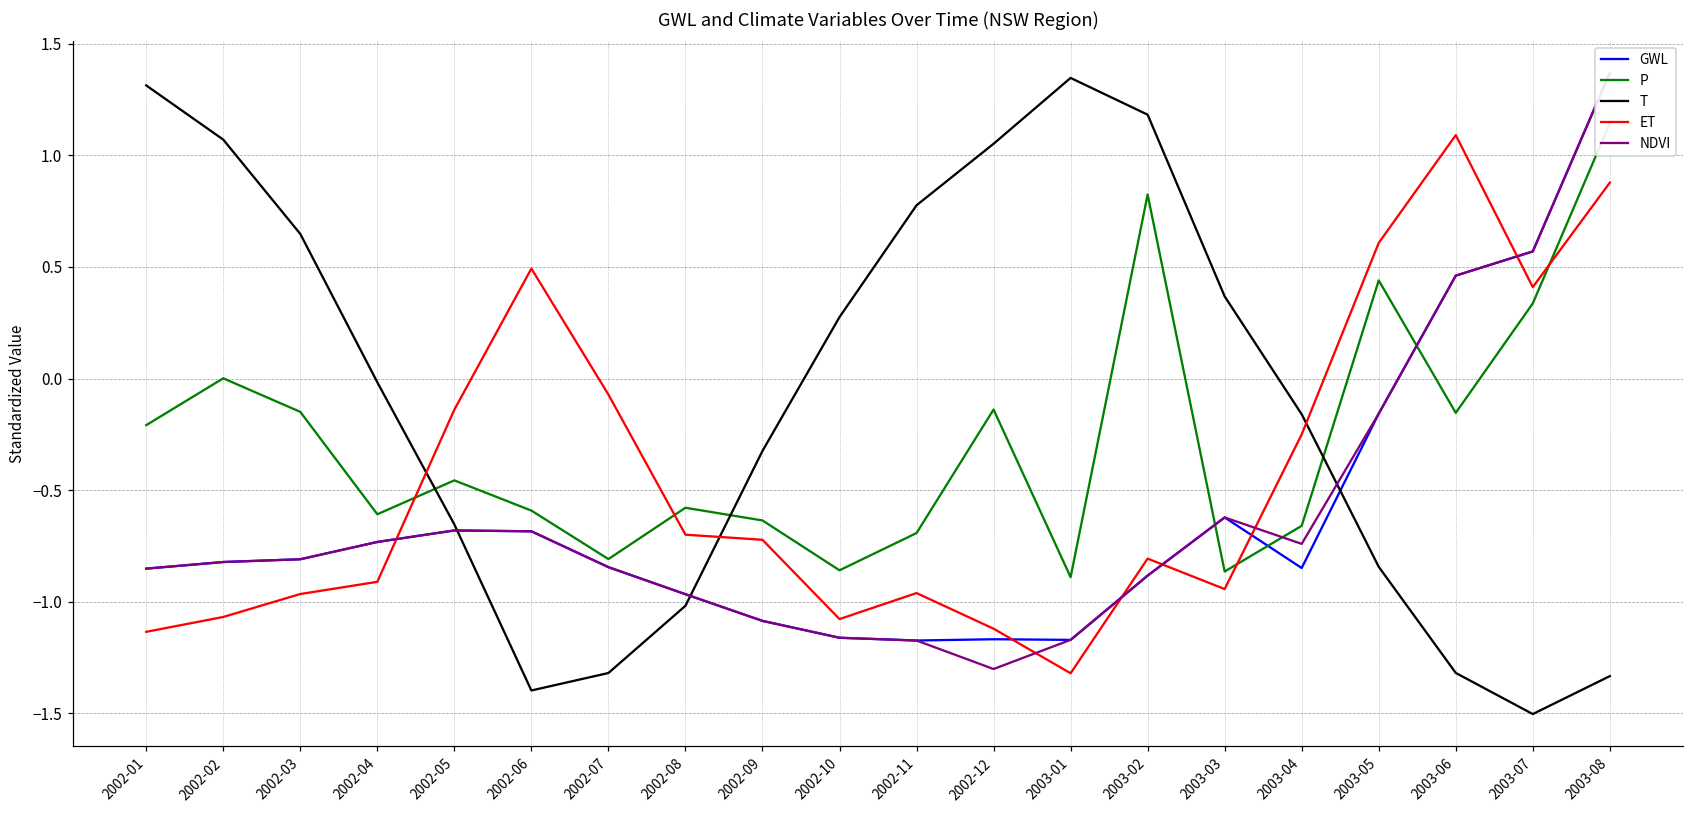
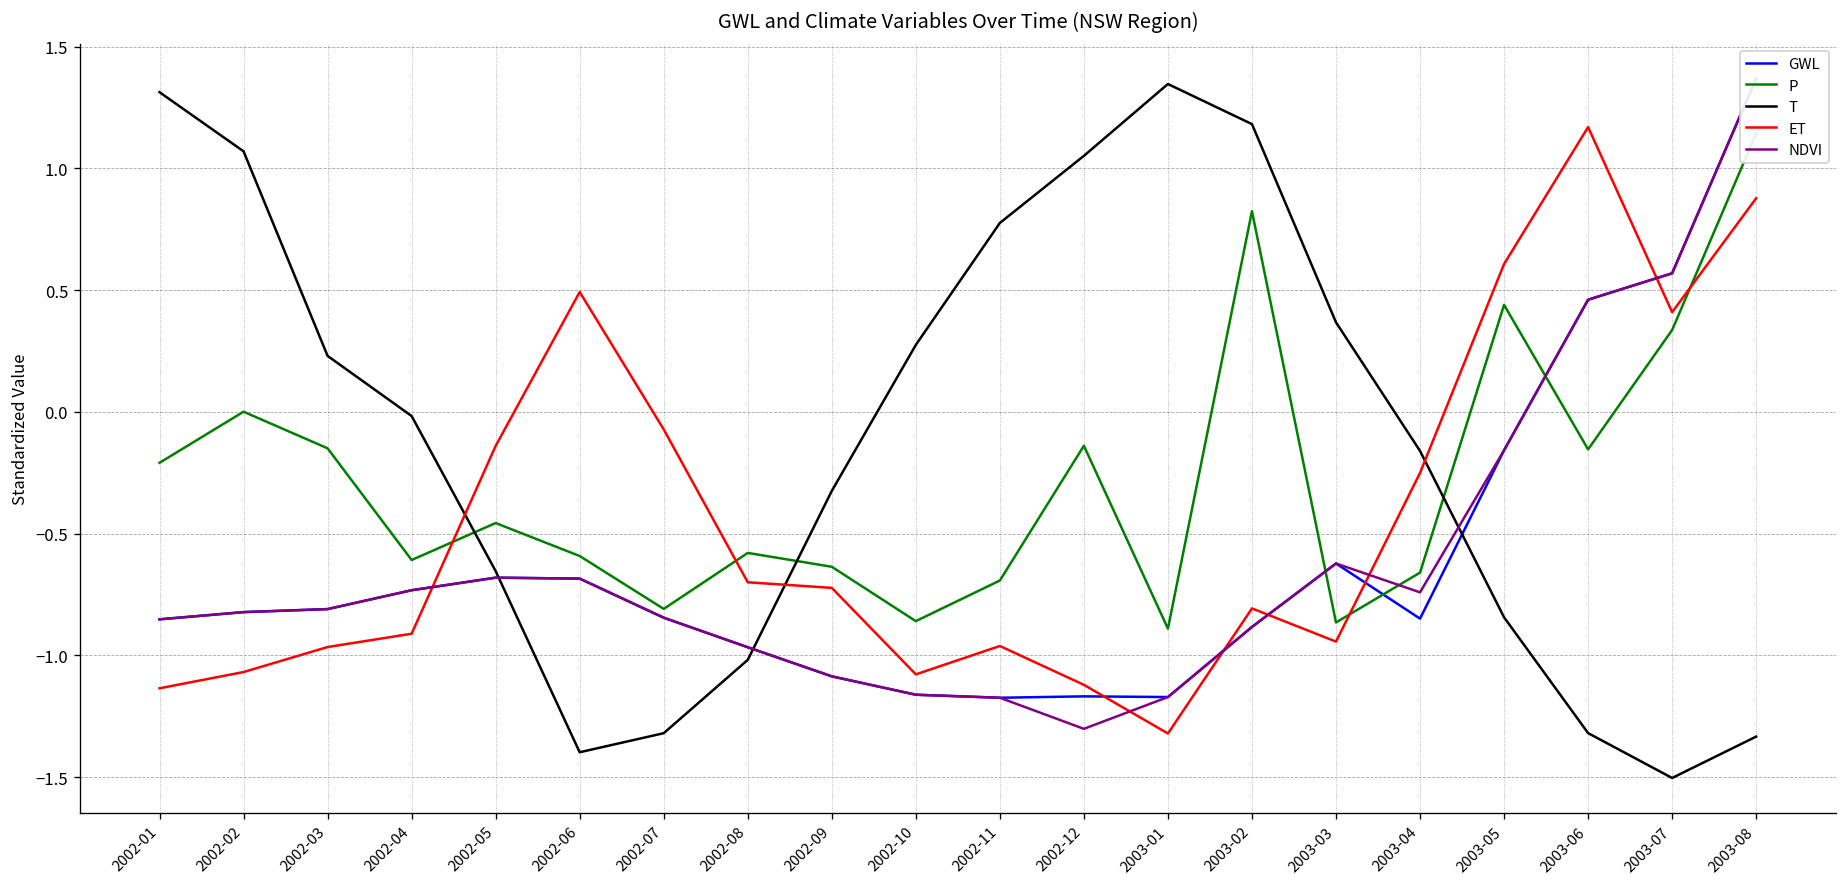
  {
    "GWL": {
      "2002-12": -1.17,
      "2003-04": -0.85
    },
    "P": {
      "2002-01": -0.21,
      "2002-02": 0.00,
      "2002-03": -0.15,
      "2002-04": -0.61,
      "2002-05": -0.46,
      "2002-06": -0.59,
      "2002-07": -0.81,
      "2002-08": -0.58,
      "2002-09": -0.64,
      "2002-10": -0.86,
      "2002-11": -0.69,
      "2002-12": -0.14,
      "2003-01": -0.89,
      "2003-02": 0.82,
      "2003-03": -0.86,
      "2003-04": -0.66,
      "2003-05": 0.44,
      "2003-06": -0.15,
      "2003-07": 0.34
    },
    "T": {
      "2002-01": 1.31,
      "2002-02": 1.07,
-     "2002-03": 0.65,
+     "2002-03": 0.23,
      "2002-04": -0.02,
      "2002-05": -0.65,
      "2002-06": -1.40,
      "2002-07": -1.32,
      "2002-08": -1.02,
      "2002-09": -0.32,
      "2002-10": 0.28,
      "2002-11": 0.78,
      "2002-12": 1.05,
      "2003-01": 1.35,
      "2003-02": 1.18,
      "2003-03": 0.37,
      "2003-04": -0.16,
      "2003-05": -0.84,
      "2003-06": -1.32,
      "2003-07": -1.50,
      "2003-08": -1.33
    },
    "ET": {
      "2002-01": -1.13,
      "2002-02": -1.07,
      "2002-03": -0.97,
      "2002-04": -0.91,
      "2002-05": -0.14,
      "2002-06": 0.49,
      "2002-07": -0.07,
      "2002-08": -0.70,
      "2002-09": -0.72,
      "2002-10": -1.08,
      "2002-11": -0.96,
      "2002-12": -1.12,
      "2003-01": -1.32,
      "2003-02": -0.81,
      "2003-03": -0.94,
      "2003-04": -0.25,
      "2003-05": 0.61,
-     "2003-06": 1.09,
+     "2003-06": 1.17,
      "2003-07": 0.41,
      "2003-08": 0.88
    },
    "NDVI": {
      "2002-12": -1.30,
      "2003-04": -0.74
    }
  }
